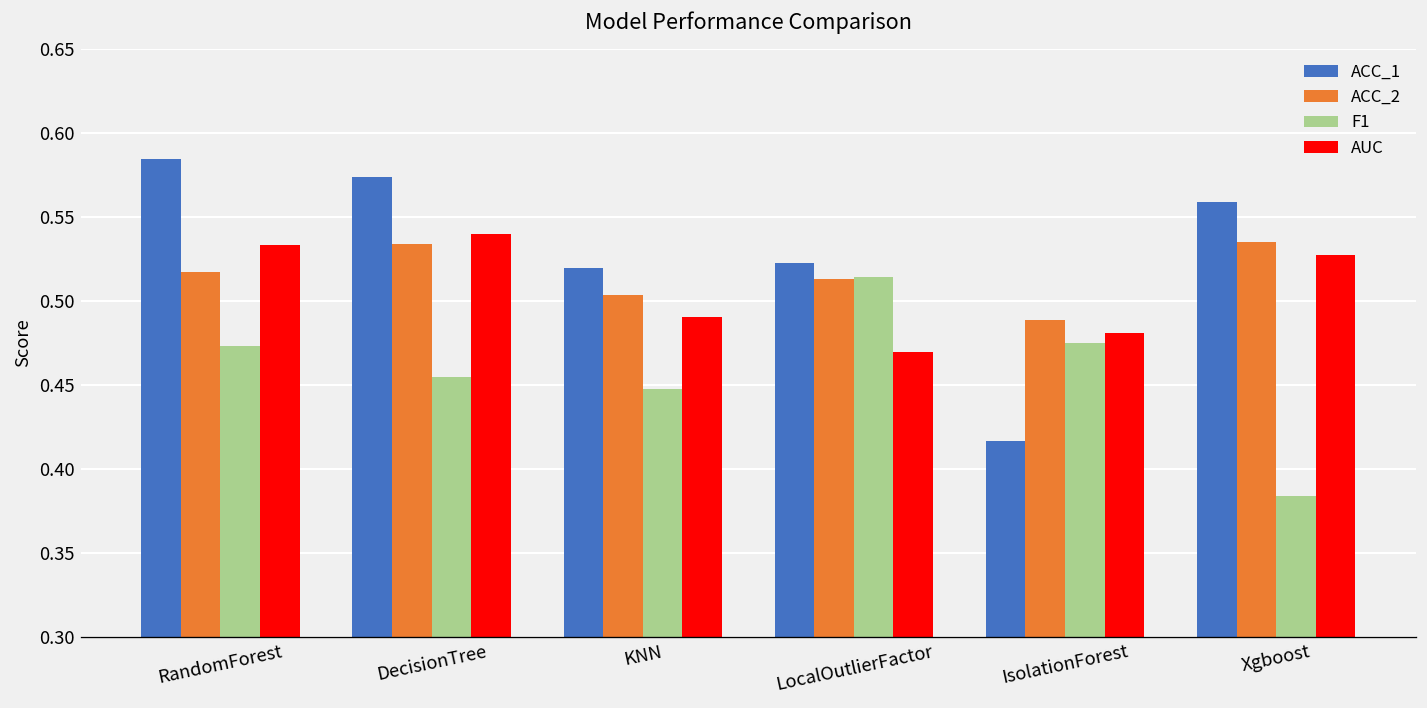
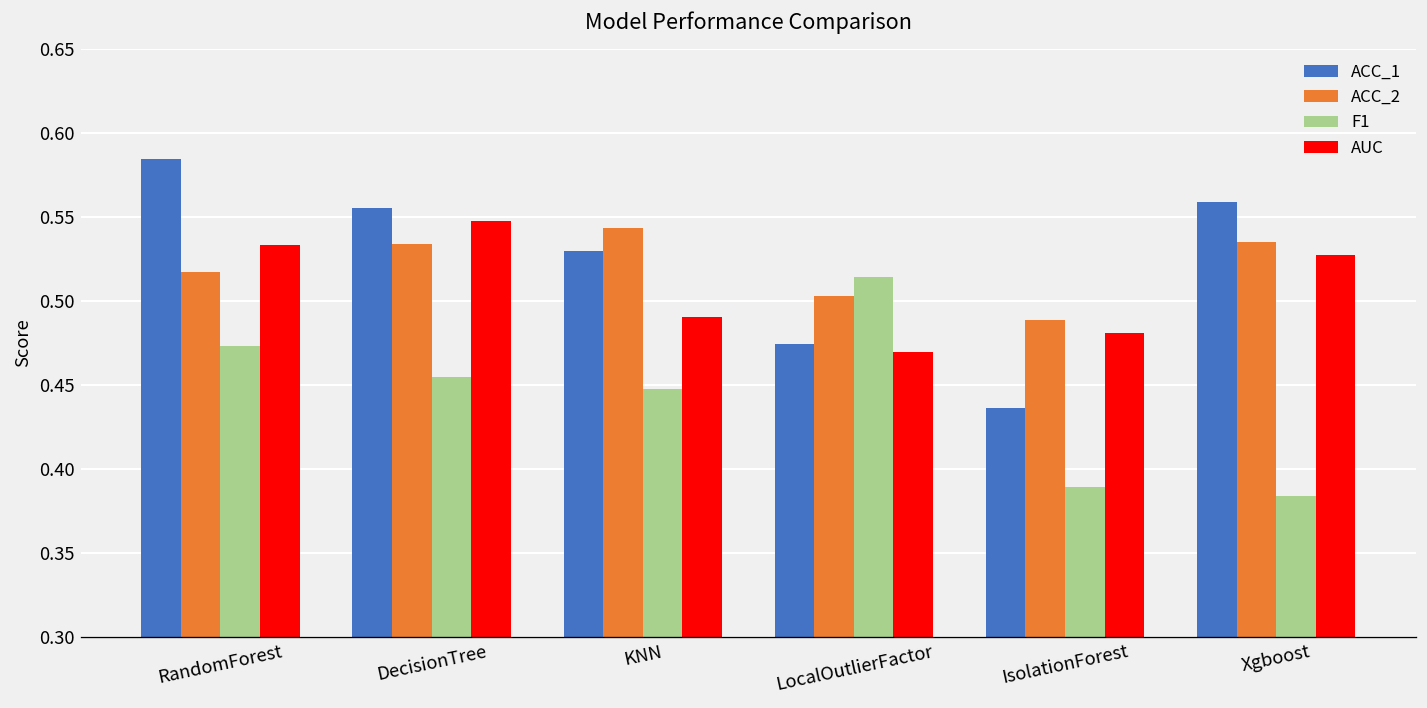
  {
    "ACC_1": {
      "RandomForest": 0.584,
-     "DecisionTree": 0.573,
-     "KNN": 0.519,
-     "LocalOutlierFactor": 0.522,
-     "IsolationForest": 0.416,
+     "DecisionTree": 0.555,
+     "KNN": 0.530,
+     "LocalOutlierFactor": 0.475,
+     "IsolationForest": 0.436,
      "Xgboost": 0.559
    },
    "ACC_2": {
      "RandomForest": 0.517,
      "DecisionTree": 0.534,
-     "KNN": 0.503,
-     "LocalOutlierFactor": 0.513,
+     "KNN": 0.544,
+     "LocalOutlierFactor": 0.503,
      "IsolationForest": 0.488,
      "Xgboost": 0.535
    },
    "F1": {
      "RandomForest": 0.473,
      "DecisionTree": 0.455,
      "KNN": 0.447,
      "LocalOutlierFactor": 0.514,
-     "IsolationForest": 0.475,
+     "IsolationForest": 0.389,
      "Xgboost": 0.384
    },
    "AUC": {
      "RandomForest": 0.533,
-     "DecisionTree": 0.540,
+     "DecisionTree": 0.547,
      "KNN": 0.490,
      "LocalOutlierFactor": 0.469,
      "IsolationForest": 0.481,
      "Xgboost": 0.527
    }
  }
